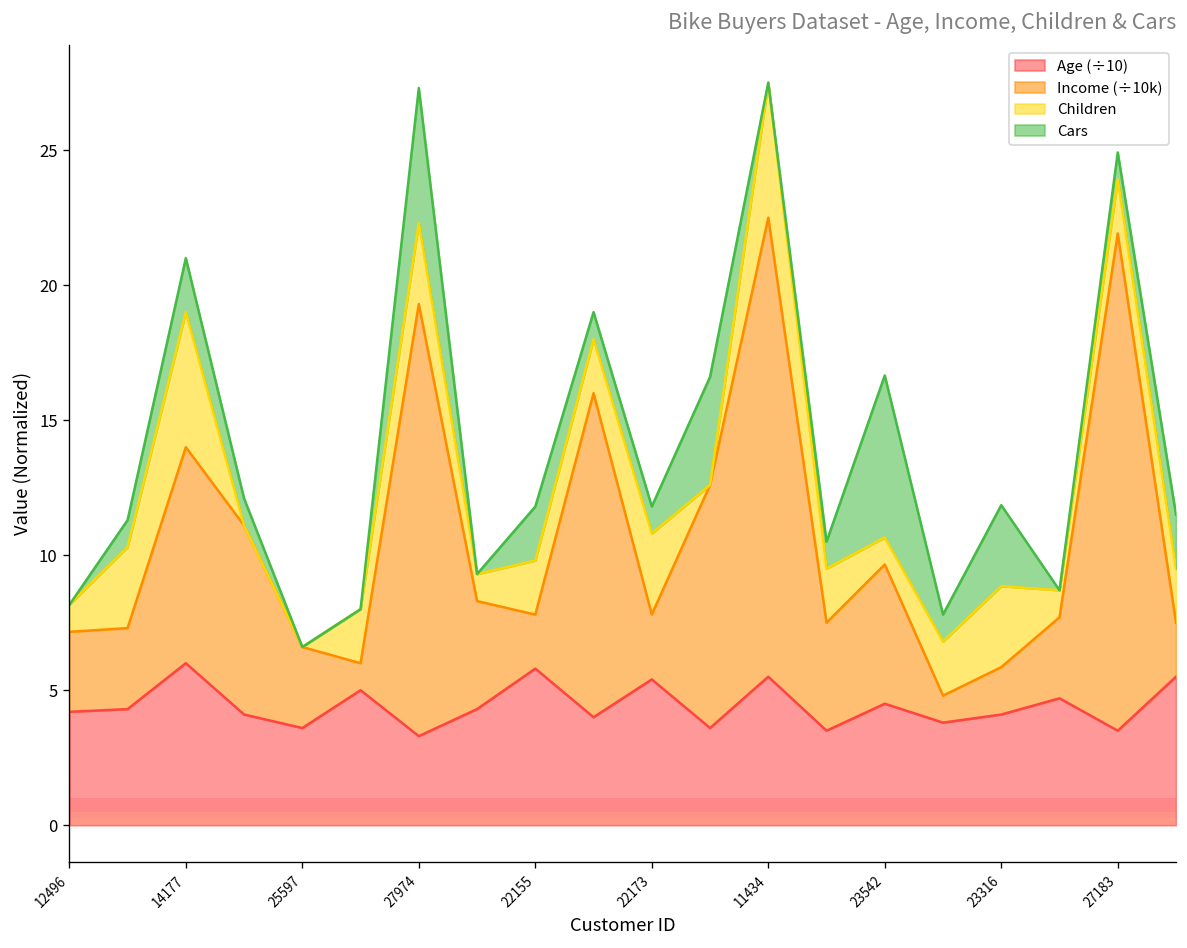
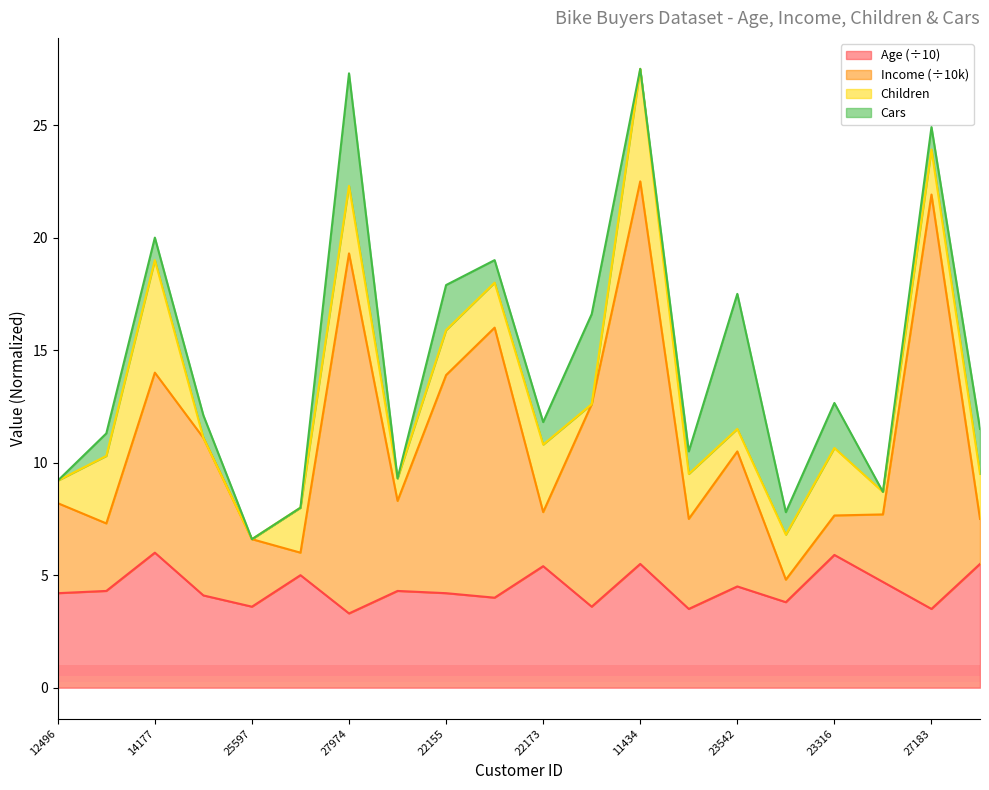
  {
    "Age (÷10)": {
      "12496": 4.2,
      "14177": 6.0,
      "25597": 3.6,
      "27974": 3.3,
-     "22155": 5.8,
+     "22155": 4.2,
      "22173": 5.4,
      "11434": 5.5,
      "23542": 4.5,
-     "23316": 4.1,
+     "23316": 5.9,
      "27183": 3.5
    },
    "Income (÷10k)": {
-     "12496": 3.0,
+     "12496": 4.0,
      "14177": 8.0,
      "27974": 16.0,
-     "22155": 2.0,
+     "22155": 9.7,
      "22173": 2.4,
      "11434": 17.0,
-     "23542": 5.2,
+     "23542": 6.0,
      "23316": 1.8,
      "27183": 18.4
    },
    "Children": {
      "14177": 5.0,
      "27974": 3.0,
      "22155": 2.0,
      "22173": 3.0,
      "23542": 1.0,
      "23316": 3.0,
      "27183": 2.0
    },
    "Cars": {
-     "14177": 2,
+     "14177": 1,
      "27974": 5,
      "22155": 2,
      "22173": 1,
      "23542": 6,
-     "23316": 3,
+     "23316": 2,
      "27183": 1
    }
  }
